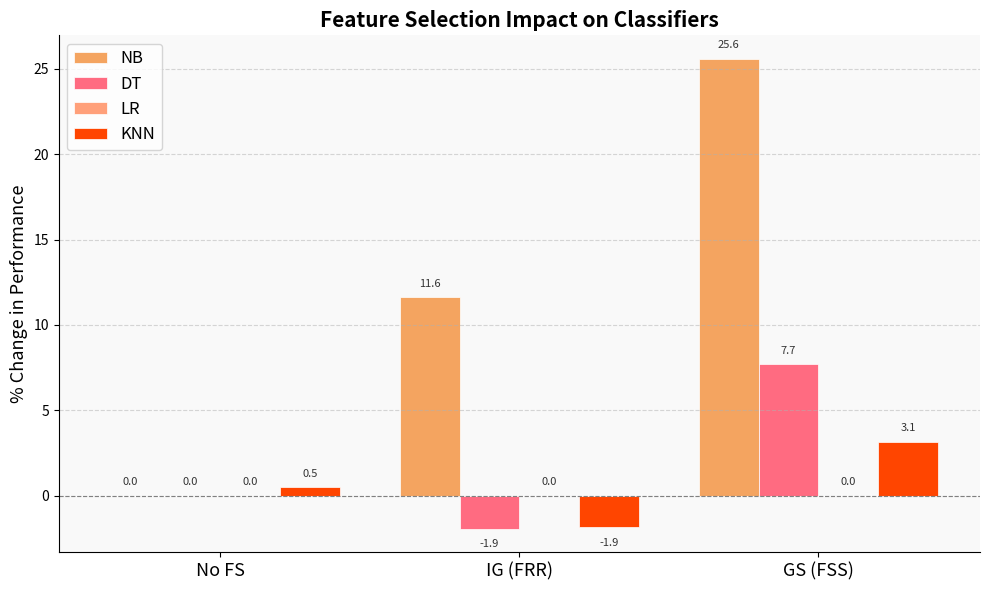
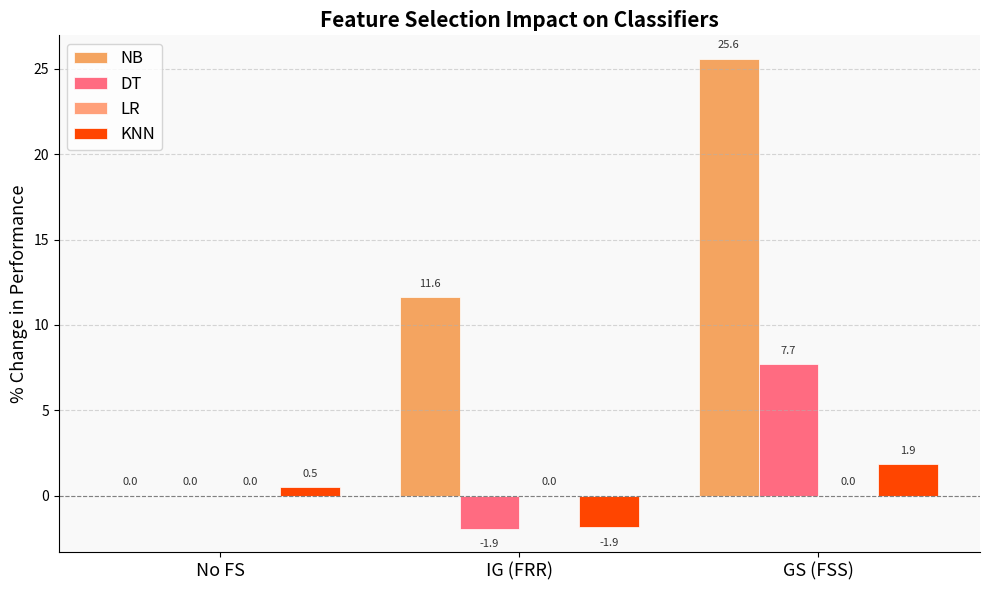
  {
    "KNN": {
      "No FS": 0.5,
      "IG (FRR)": -1.9,
-     "GS (FSS)": 3.1
+     "GS (FSS)": 1.9
    }
  }
